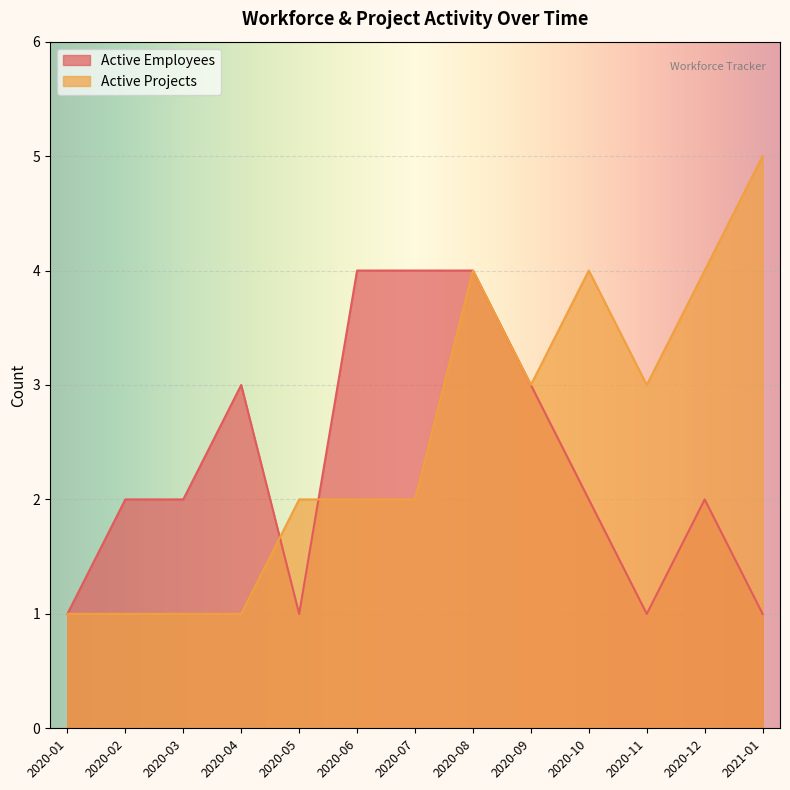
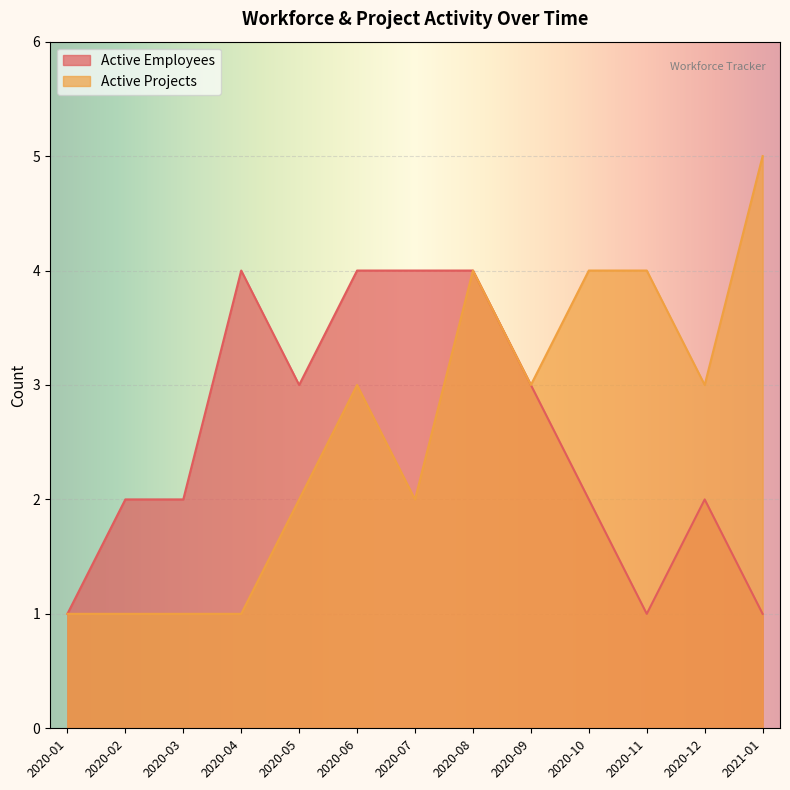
  {
    "Active Employees": {
      "2020-02": 2,
      "2020-03": 2,
-     "2020-04": 3,
-     "2020-05": 1,
+     "2020-04": 4,
+     "2020-05": 3,
      "2020-06": 4,
      "2020-07": 4,
      "2020-10": 2,
      "2020-11": 1,
      "2020-12": 2,
      "2021-01": 1
    },
    "Active Projects": {
      "2020-02": 1,
      "2020-03": 1,
      "2020-04": 1,
      "2020-05": 2,
-     "2020-06": 2,
+     "2020-06": 3,
      "2020-07": 2,
      "2020-10": 4,
-     "2020-11": 3,
-     "2020-12": 4,
+     "2020-11": 4,
+     "2020-12": 3,
      "2021-01": 5
    }
  }
